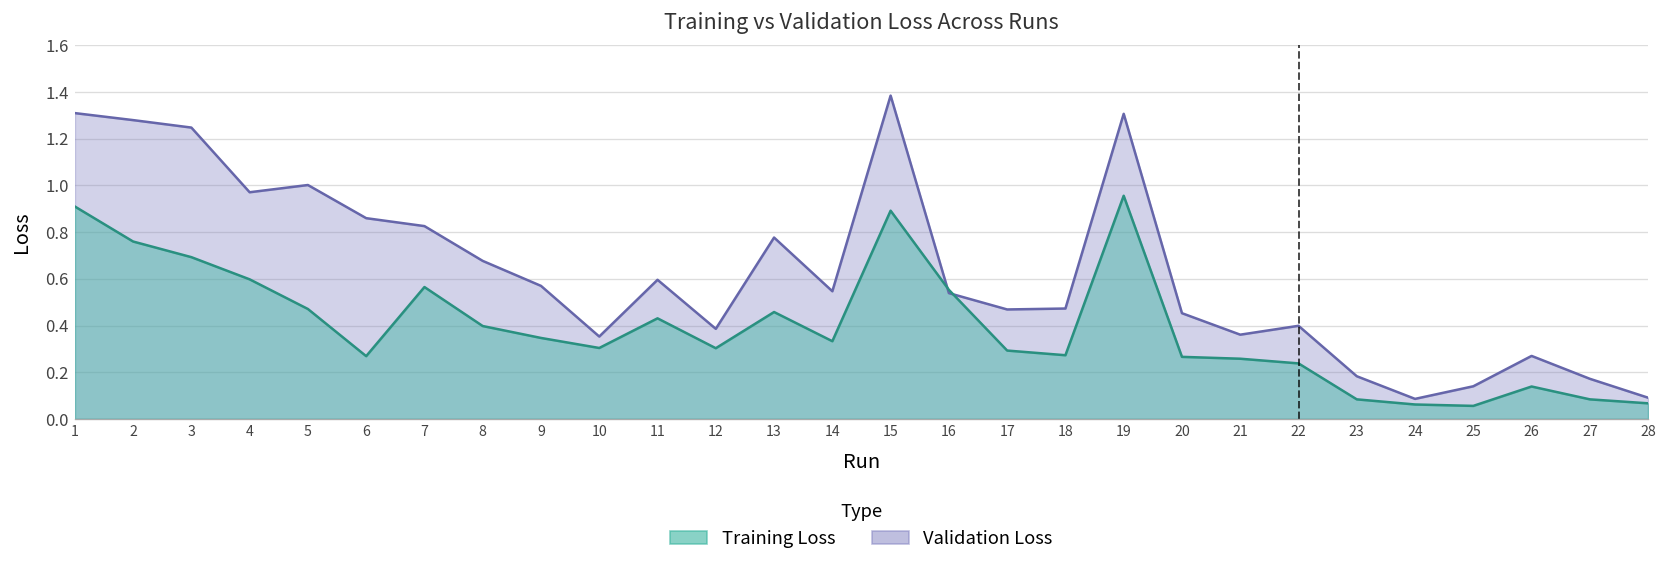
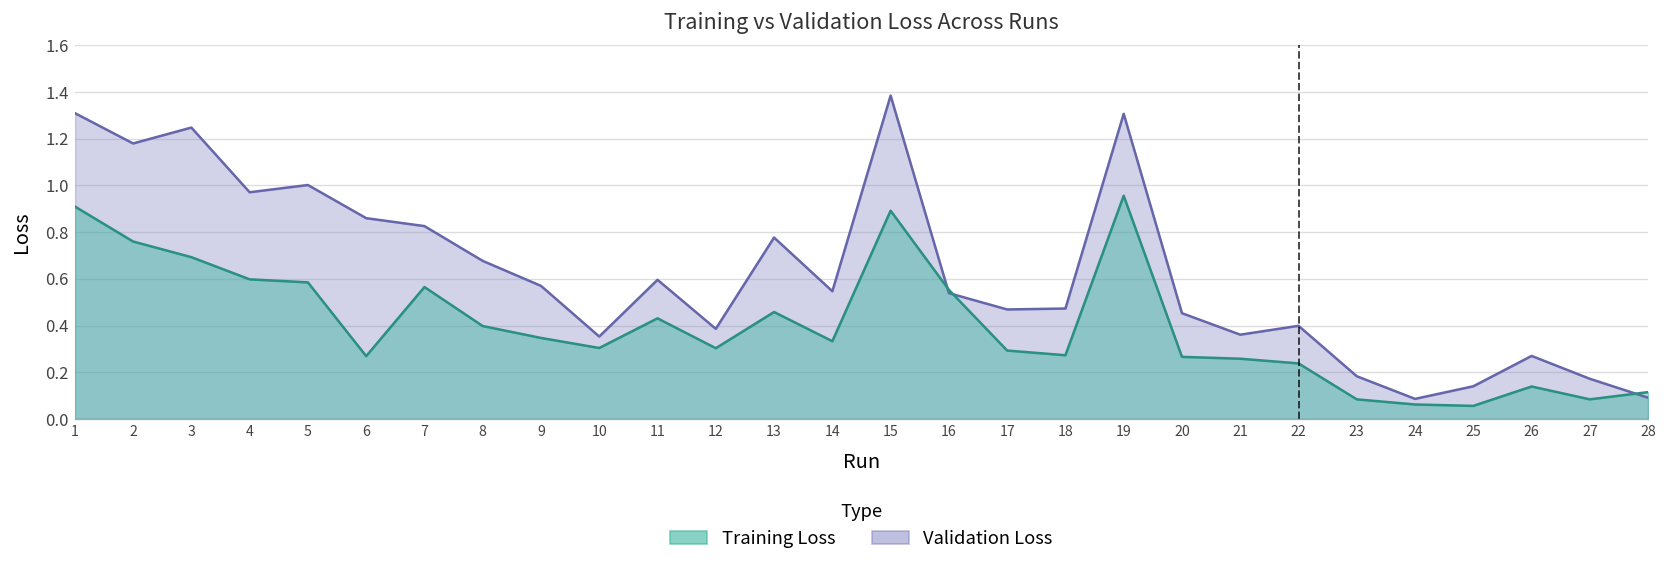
  {
    "Validation Loss": {
      "1": 1.31,
-     "2": 1.28,
+     "2": 1.18,
      "3": 1.25,
      "4": 0.97,
      "5": 1.00,
      "6": 0.86,
      "7": 0.83,
      "8": 0.68,
      "9": 0.57,
      "10": 0.35,
      "11": 0.60,
      "12": 0.39,
      "13": 0.78,
      "14": 0.55,
      "15": 1.39,
      "16": 0.54,
      "17": 0.47,
      "18": 0.47,
      "19": 1.31,
      "20": 0.45,
      "21": 0.36,
      "22": 0.40,
      "23": 0.18,
      "24": 0.09,
      "25": 0.14,
      "26": 0.27,
      "27": 0.17,
      "28": 0.09
    },
    "Training Loss": {
      "1": 0.91,
      "2": 0.76,
      "3": 0.69,
      "4": 0.60,
-     "5": 0.47,
+     "5": 0.59,
      "6": 0.27,
      "7": 0.57,
      "8": 0.40,
      "9": 0.35,
      "10": 0.30,
      "11": 0.43,
      "12": 0.30,
      "13": 0.46,
      "14": 0.33,
      "15": 0.89,
      "16": 0.55,
      "17": 0.29,
      "18": 0.27,
      "19": 0.96,
      "20": 0.27,
      "21": 0.26,
      "22": 0.24,
      "23": 0.08,
      "24": 0.06,
      "25": 0.06,
      "26": 0.14,
      "27": 0.08,
-     "28": 0.07
+     "28": 0.12
    }
  }
